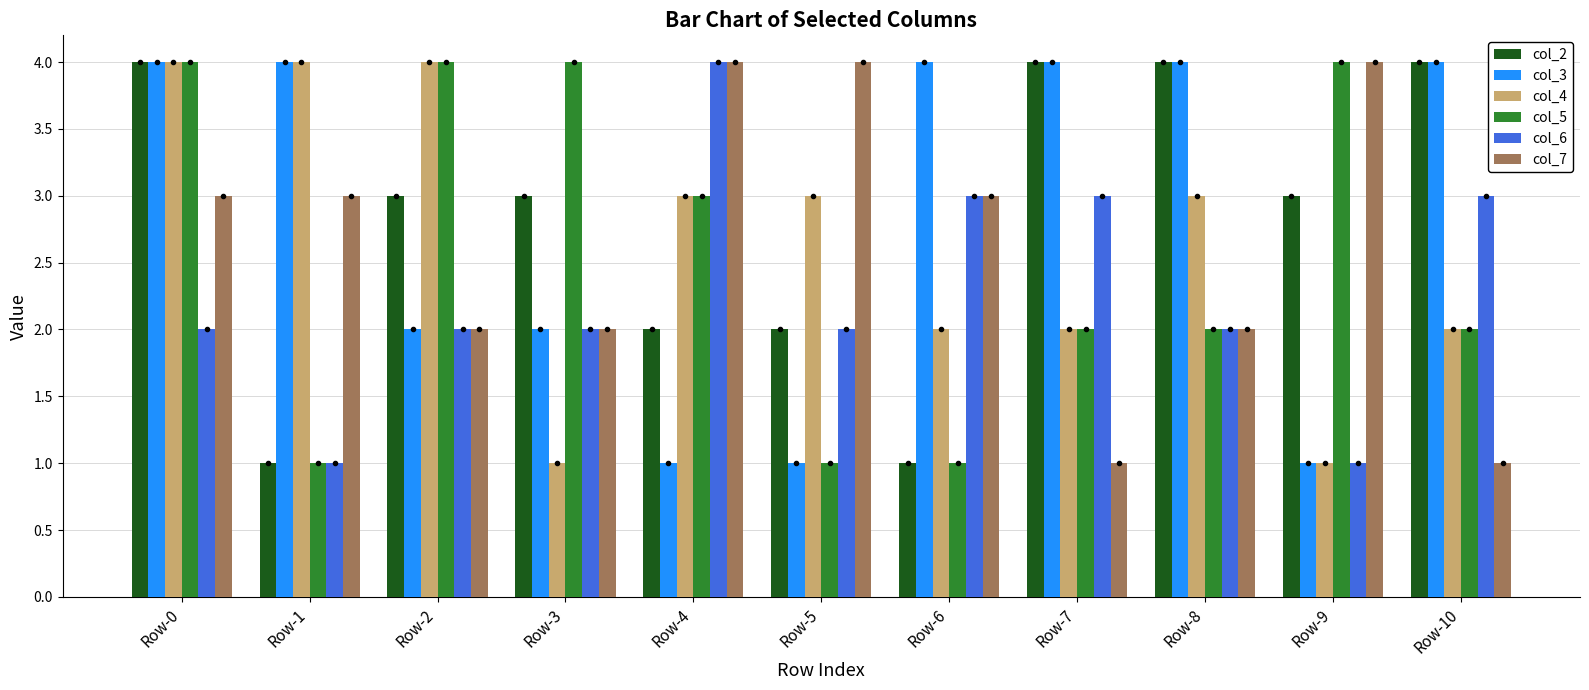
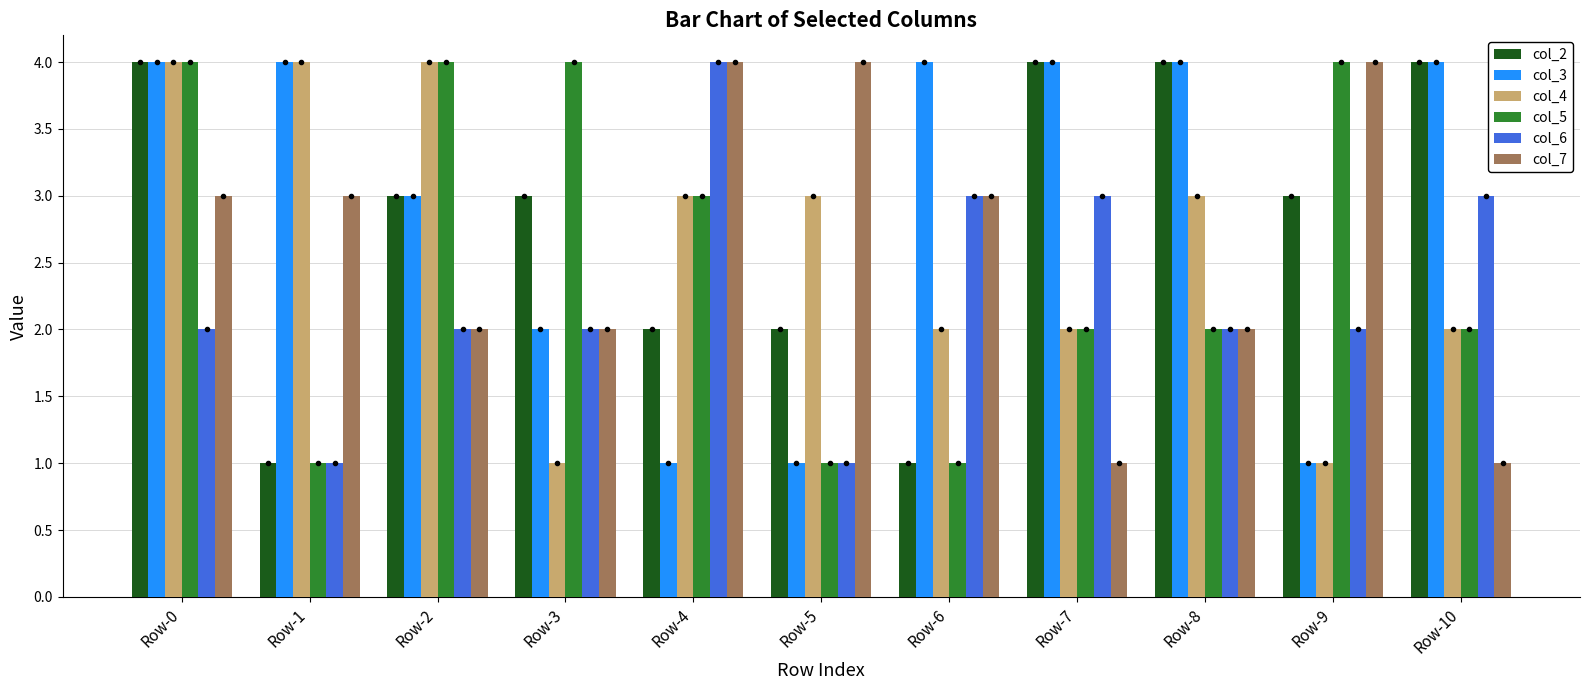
  {
    "col_3": {
      "Row-0": 4,
      "Row-1": 4,
-     "Row-2": 2,
+     "Row-2": 3,
      "Row-3": 2,
      "Row-4": 1,
      "Row-5": 1,
      "Row-6": 4,
      "Row-7": 4,
      "Row-8": 4,
      "Row-9": 1,
      "Row-10": 4
    },
    "col_4": {
      "Row-0": 4,
      "Row-1": 4,
      "Row-2": 4,
      "Row-3": 1,
      "Row-4": 3,
      "Row-5": 3,
      "Row-6": 2,
      "Row-7": 2,
      "Row-8": 3,
      "Row-9": 1,
      "Row-10": 2
    },
    "col_6": {
      "Row-0": 2,
      "Row-1": 1,
      "Row-2": 2,
      "Row-3": 2,
      "Row-4": 4,
-     "Row-5": 2,
+     "Row-5": 1,
      "Row-6": 3,
      "Row-7": 3,
      "Row-8": 2,
-     "Row-9": 1,
+     "Row-9": 2,
      "Row-10": 3
    },
    "col_7": {
      "Row-0": 3,
      "Row-1": 3,
      "Row-2": 2,
      "Row-3": 2,
      "Row-4": 4,
      "Row-5": 4,
      "Row-6": 3,
      "Row-7": 1,
      "Row-8": 2,
      "Row-9": 4,
      "Row-10": 1
    }
  }
